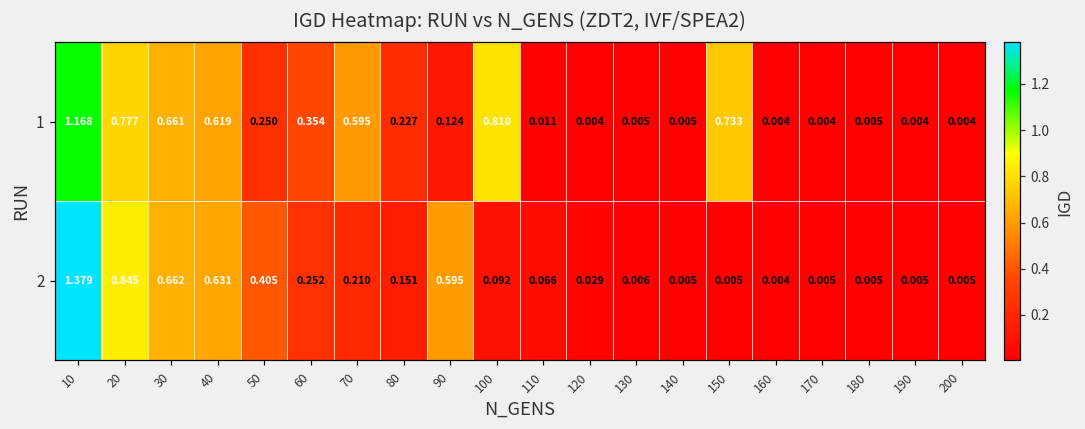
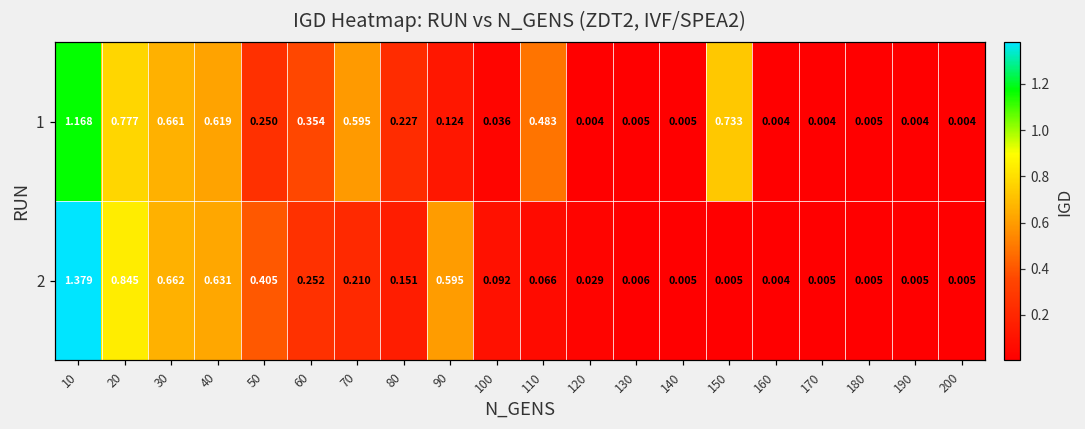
  {
    "1": {
      "10": 1.168,
      "20": 0.777,
      "30": 0.661,
      "40": 0.619,
      "50": 0.250,
      "60": 0.354,
      "70": 0.595,
      "80": 0.227,
      "90": 0.124,
-     "100": 0.810,
-     "110": 0.011,
+     "100": 0.036,
+     "110": 0.483,
      "120": 0.004,
      "130": 0.005,
      "140": 0.005,
      "150": 0.733,
      "160": 0.004,
      "170": 0.004,
      "180": 0.005,
      "190": 0.004,
      "200": 0.004
    },
    "2": {
      "10": 1.379,
      "20": 0.845,
      "30": 0.662,
      "40": 0.631,
      "50": 0.405,
      "60": 0.252,
      "70": 0.210,
      "80": 0.151,
      "90": 0.595,
      "100": 0.092,
      "110": 0.066,
      "120": 0.029,
      "130": 0.006,
      "140": 0.005,
      "150": 0.005,
      "160": 0.004,
      "170": 0.005,
      "180": 0.005,
      "190": 0.005,
      "200": 0.005
    }
  }
